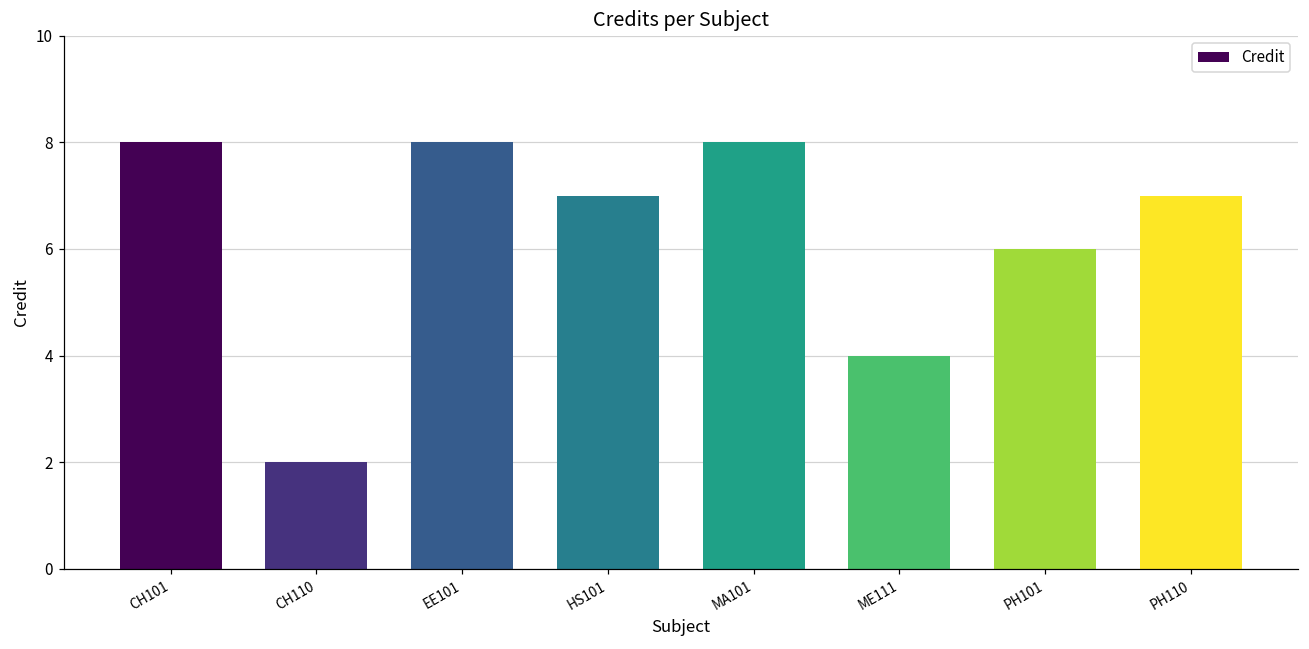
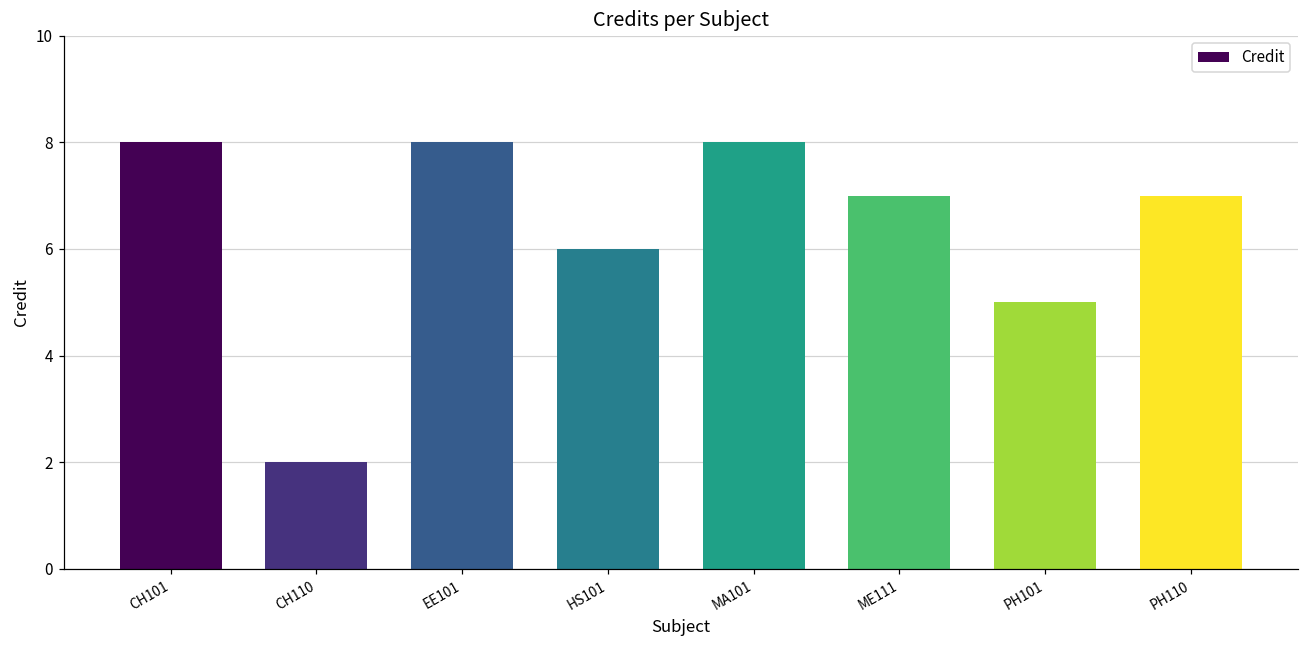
  {
    "CH101": 8,
    "CH110": 2,
    "EE101": 8,
-   "HS101": 7,
+   "HS101": 6,
    "MA101": 8,
-   "ME111": 4,
-   "PH101": 6,
+   "ME111": 7,
+   "PH101": 5,
    "PH110": 7
  }
